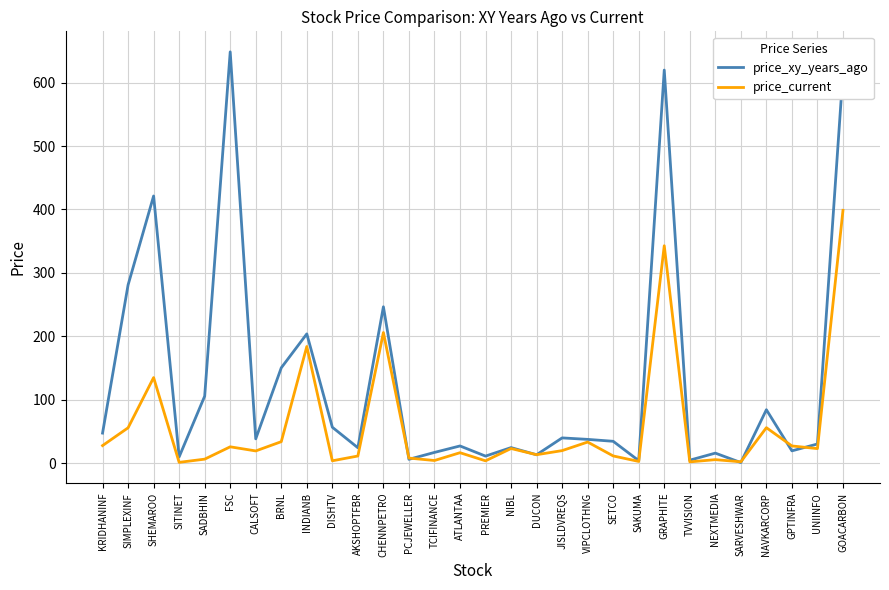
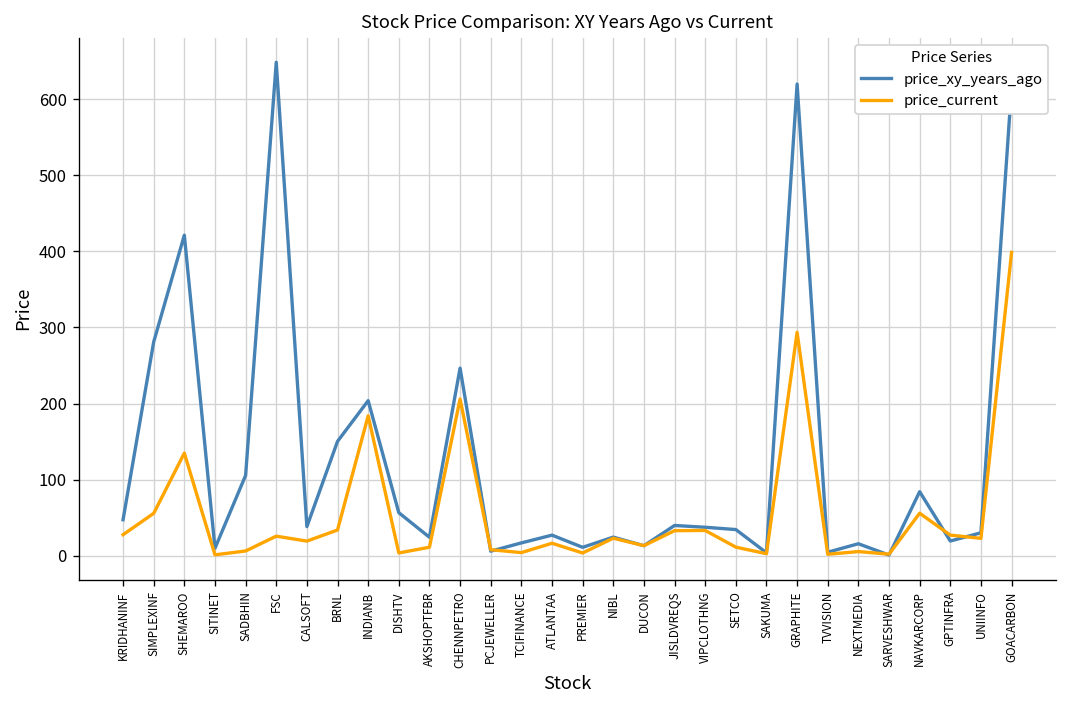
  {
    "price_xy_years_ago": {
      "KRIDHANINF": 50,
      "SIMPLEXINF": 280,
      "SHEMAROO": 420,
      "SITINET": 10,
      "SADBHIN": 110,
      "FSC": 650,
      "CALSOFT": 40,
      "BRNL": 150,
      "INDIANB": 200,
      "DISHTV": 60,
      "AKSHOPTFBR": 20,
      "CHENNPETRO": 250,
      "TCIFINANCE": 20,
      "ATLANTAA": 30,
      "PREMIER": 10,
      "JISLDVREQS": 40,
      "VIPCLOTHNG": 40,
      "SETCO": 30,
      "GRAPHITE": 620,
      "NEXTMEDIA": 20,
      "NAVKARCORP": 80,
      "GPTINFRA": 20,
      "UNIINFO": 30
    },
    "price_current": {
      "KRIDHANINF": 30,
      "SIMPLEXINF": 60,
      "SHEMAROO": 140,
      "SITINET": 0,
      "SADBHIN": 10,
      "FSC": 30,
      "CALSOFT": 20,
      "BRNL": 30,
      "INDIANB": 180,
      "DISHTV": 0,
      "AKSHOPTFBR": 10,
      "CHENNPETRO": 210,
      "TCIFINANCE": 0,
      "ATLANTAA": 20,
      "PREMIER": 0,
-     "JISLDVREQS": 20,
+     "JISLDVREQS": 30,
      "VIPCLOTHNG": 30,
      "SETCO": 10,
-     "GRAPHITE": 340,
+     "GRAPHITE": 290,
      "NEXTMEDIA": 10,
      "NAVKARCORP": 60,
      "GPTINFRA": 30,
      "UNIINFO": 20,
      "GOACARBON": 400
    }
  }
